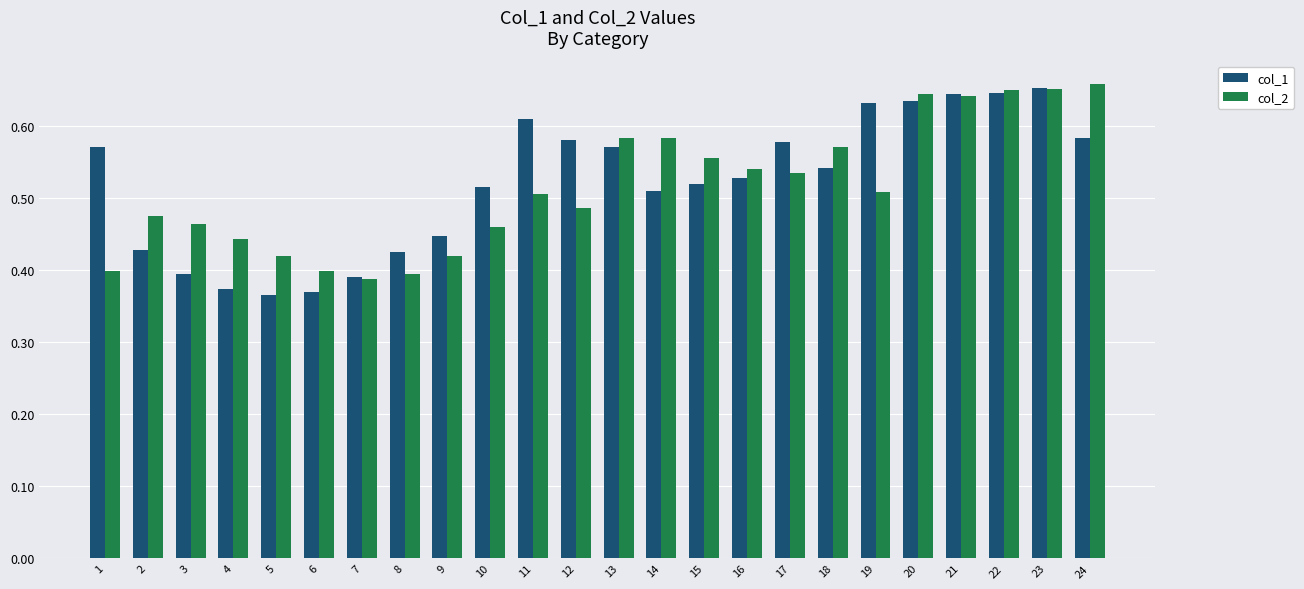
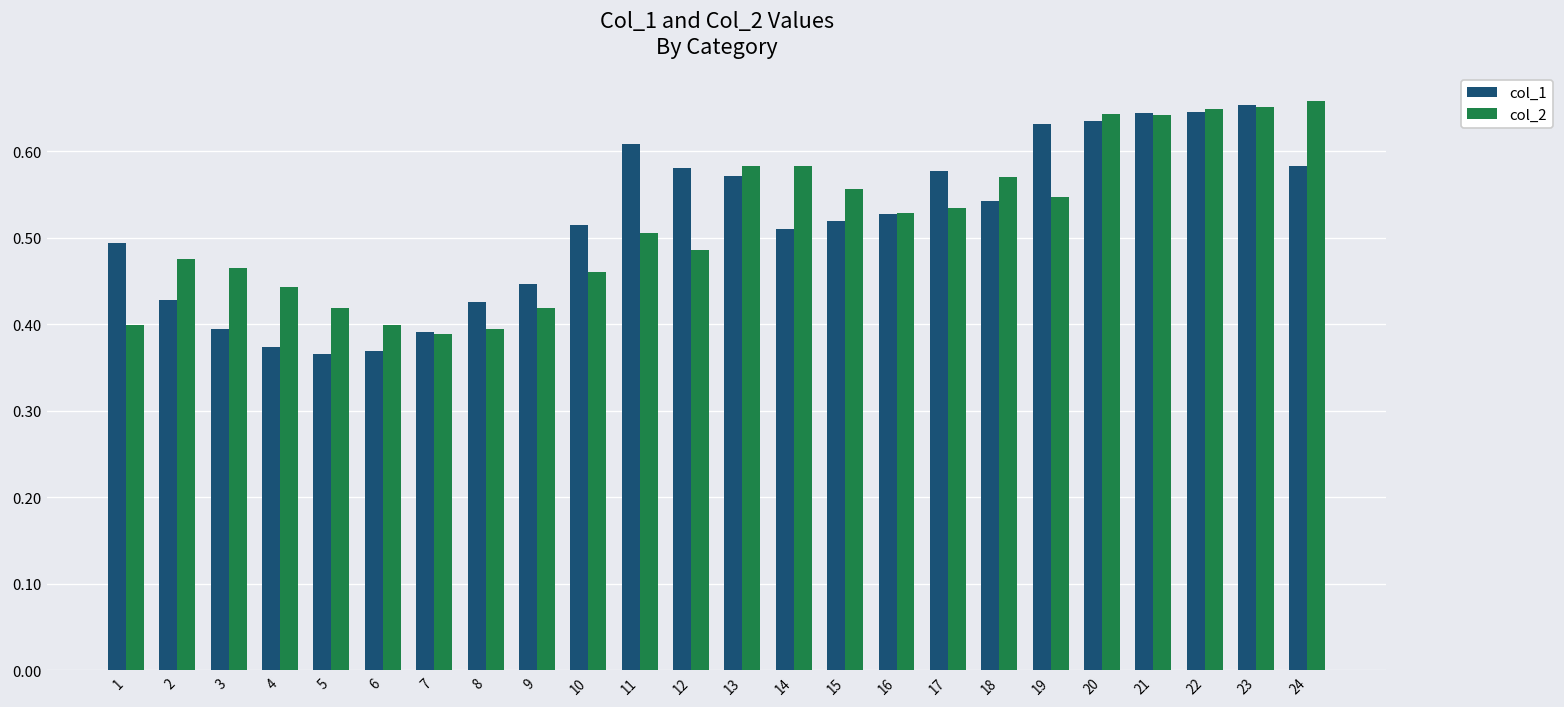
  {
    "col_1": {
-     "1": 0.57,
+     "1": 0.49,
      "2": 0.43,
      "3": 0.39,
      "4": 0.37,
      "5": 0.37,
      "6": 0.37,
      "7": 0.39,
      "8": 0.43,
      "9": 0.45,
      "10": 0.52,
      "11": 0.61,
      "12": 0.58,
      "13": 0.57,
      "14": 0.51,
      "15": 0.52,
      "16": 0.53,
      "17": 0.58,
      "18": 0.54,
      "19": 0.63,
      "20": 0.63,
      "21": 0.64,
      "22": 0.65,
      "23": 0.65,
      "24": 0.58
    },
    "col_2": {
      "1": 0.40,
      "2": 0.48,
      "3": 0.46,
      "4": 0.44,
      "5": 0.42,
      "6": 0.40,
      "7": 0.39,
      "8": 0.39,
      "9": 0.42,
      "10": 0.46,
      "11": 0.51,
      "12": 0.49,
      "13": 0.58,
      "14": 0.58,
      "15": 0.56,
-     "16": 0.54,
+     "16": 0.53,
      "17": 0.53,
      "18": 0.57,
-     "19": 0.51,
+     "19": 0.55,
      "20": 0.64,
      "21": 0.64,
      "22": 0.65,
      "23": 0.65,
      "24": 0.66
    }
  }
